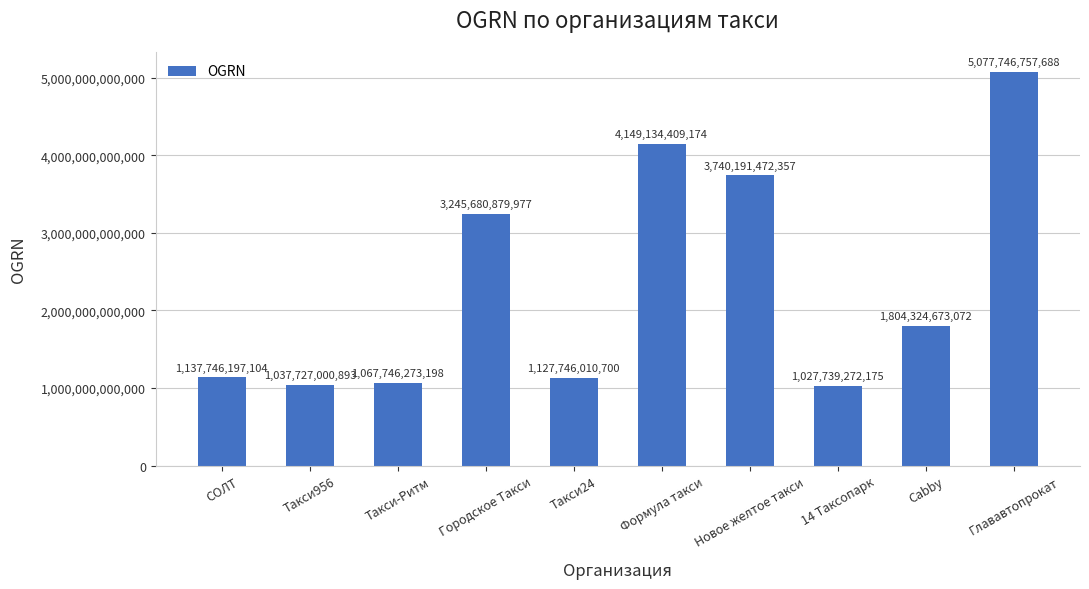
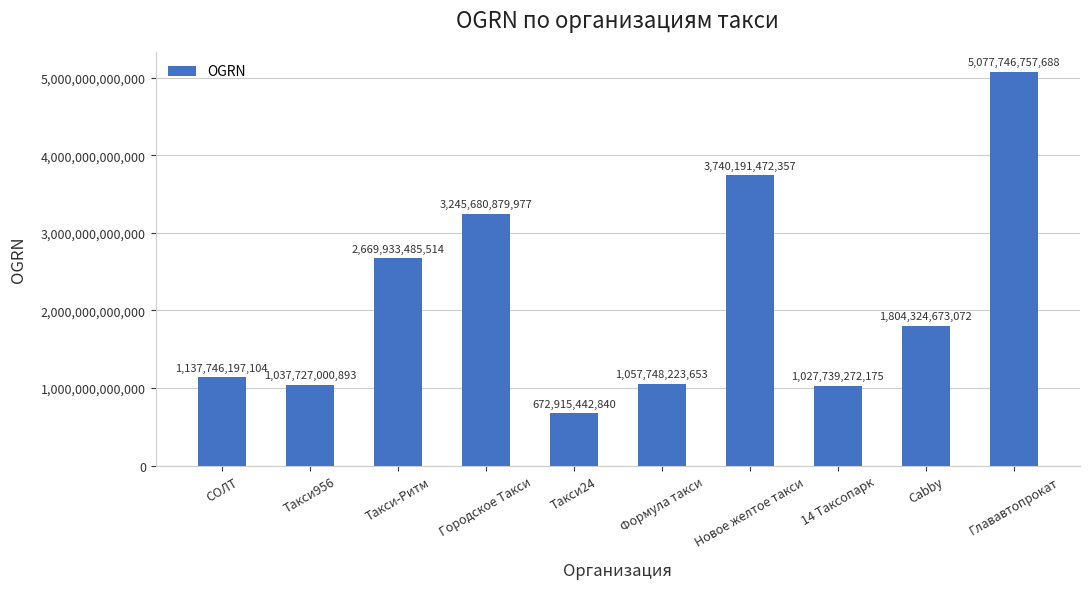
  {
    "СОЛТ": "1,137,746,197,104",
    "Такси956": "1,037,727,000,893",
-   "Такси-Ритм": "1,067,746,273,198",
+   "Такси-Ритм": "2,669,933,485,514",
    "Городское Такси": "3,245,680,879,977",
-   "Такси24": "1,127,746,010,700",
-   "Формула такси": "4,149,134,409,174",
+   "Такси24": "672,915,442,840",
+   "Формула такси": "1,057,748,223,653",
    "Новое желтое такси": "3,740,191,472,357",
    "14 Таксопарк": "1,027,739,272,175",
    "Cabby": "1,804,324,673,072",
    "Глававтопрокат": "5,077,746,757,688"
  }
